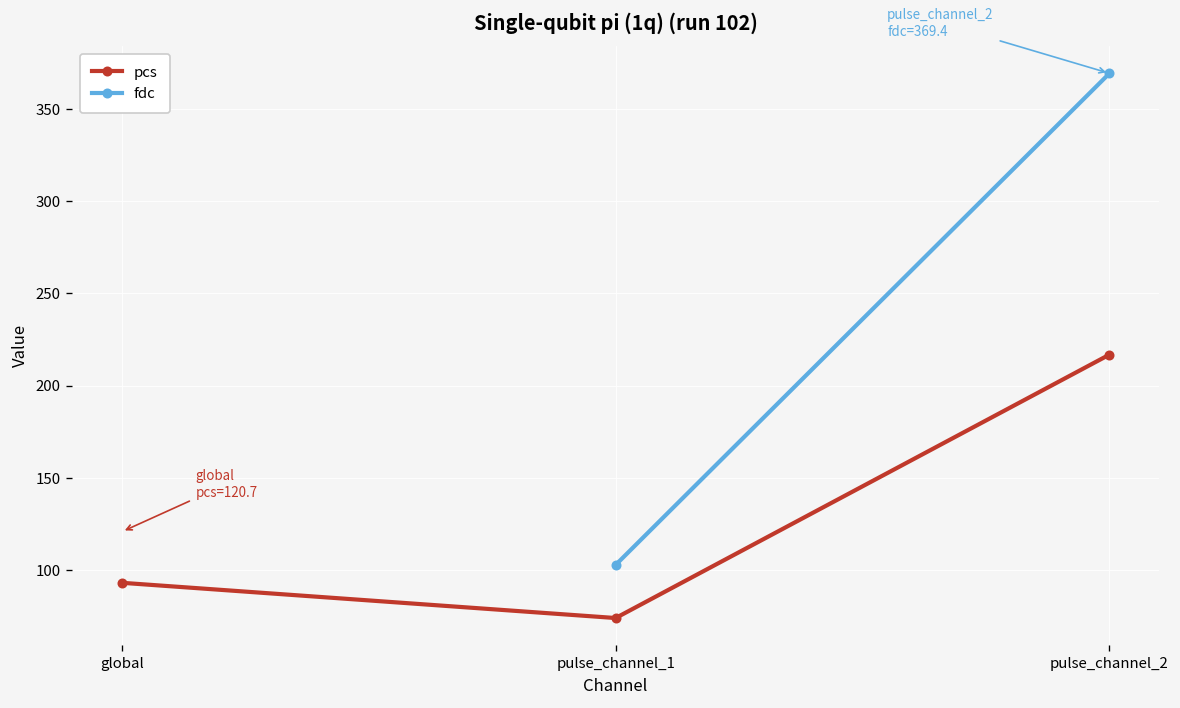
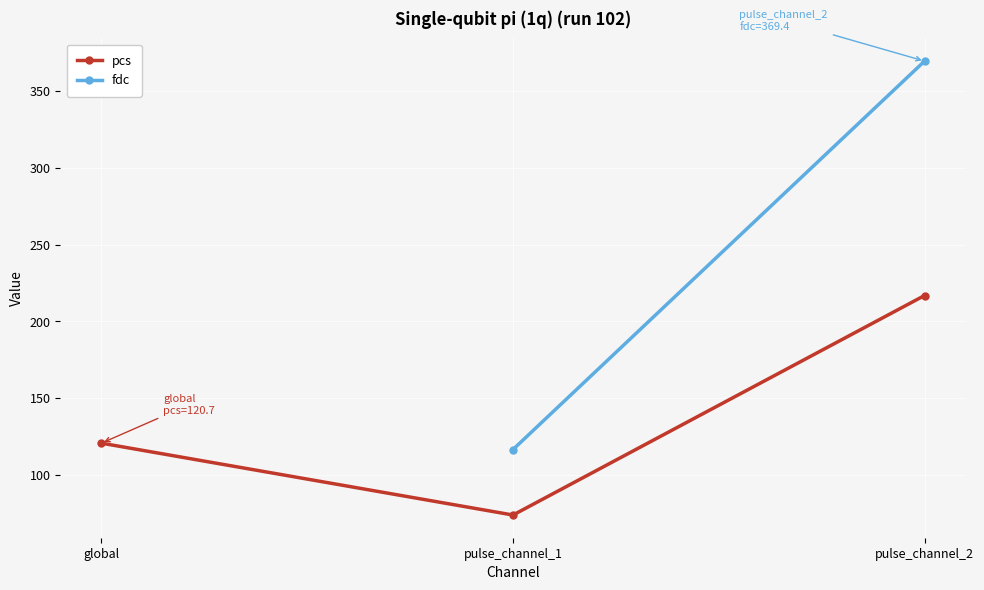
  {
    "pcs": {
-     "global": 93,
+     "global": 121,
      "pulse_channel_1": 74,
      "pulse_channel_2": 217
    },
    "fdc": {
-     "pulse_channel_1": 103
+     "pulse_channel_1": 117
    }
  }
